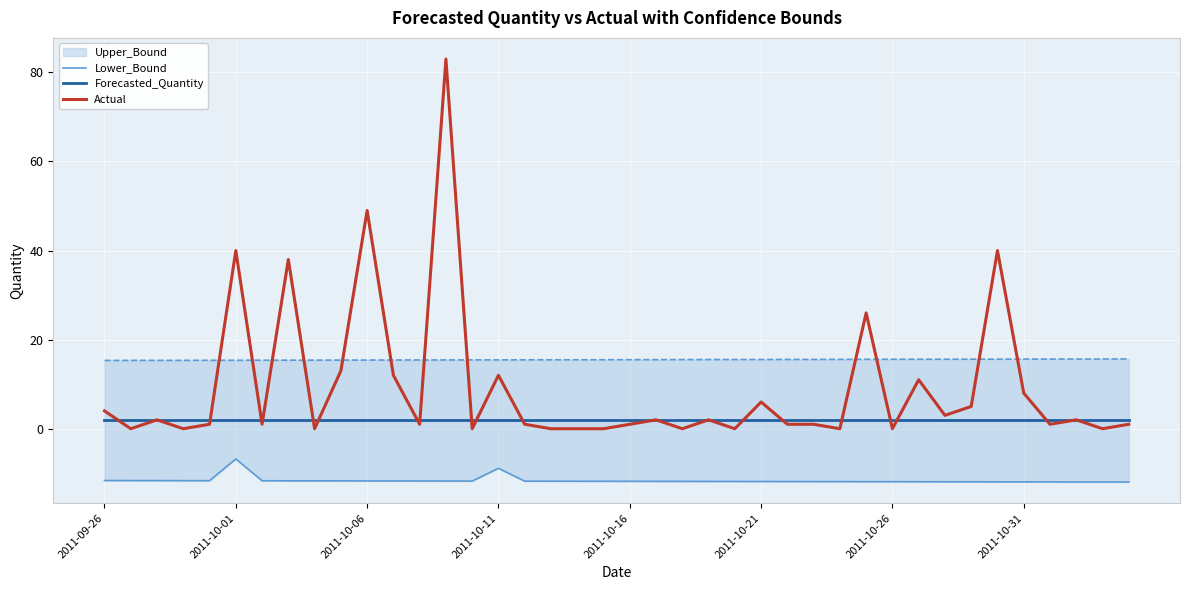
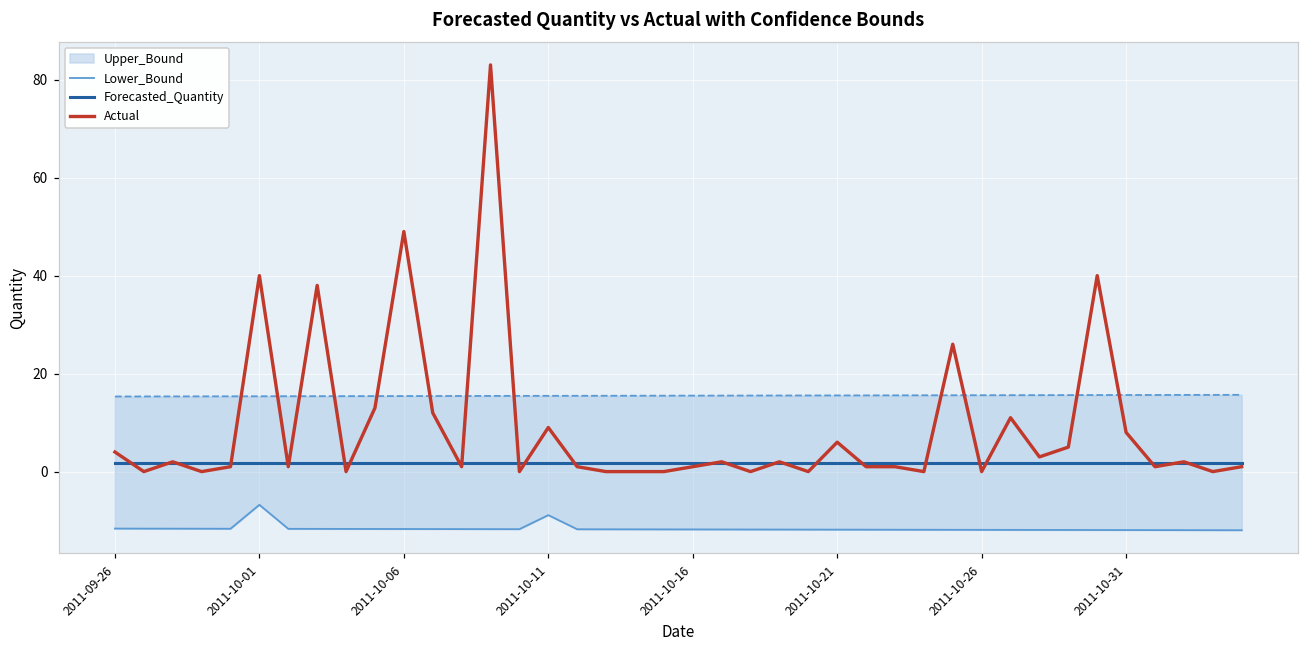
  {
    "Lower_Bound": {
      "2011-09-26": -12,
      "2011-10-01": -7,
      "2011-10-06": -12,
      "2011-10-11": -9,
      "2011-10-16": -12,
      "2011-10-21": -12,
      "2011-10-26": -12,
      "2011-10-31": -12
    },
    "Upper_Bound": {
      "2011-09-26": 15,
      "2011-10-01": 15,
      "2011-10-06": 15,
      "2011-10-11": 15,
      "2011-10-16": 16,
      "2011-10-21": 16,
      "2011-10-26": 16,
      "2011-10-31": 16
    },
    "Forecasted_Quantity": {
      "2011-09-26": 2,
      "2011-10-01": 2,
      "2011-10-06": 2,
      "2011-10-11": 2,
      "2011-10-16": 2,
      "2011-10-21": 2,
      "2011-10-26": 2,
      "2011-10-31": 2
    },
    "Actual": {
      "2011-09-26": 4,
      "2011-10-01": 40,
      "2011-10-06": 49,
-     "2011-10-11": 12,
+     "2011-10-11": 9,
      "2011-10-16": 1,
      "2011-10-21": 6,
      "2011-10-26": 0,
      "2011-10-31": 8
    }
  }
